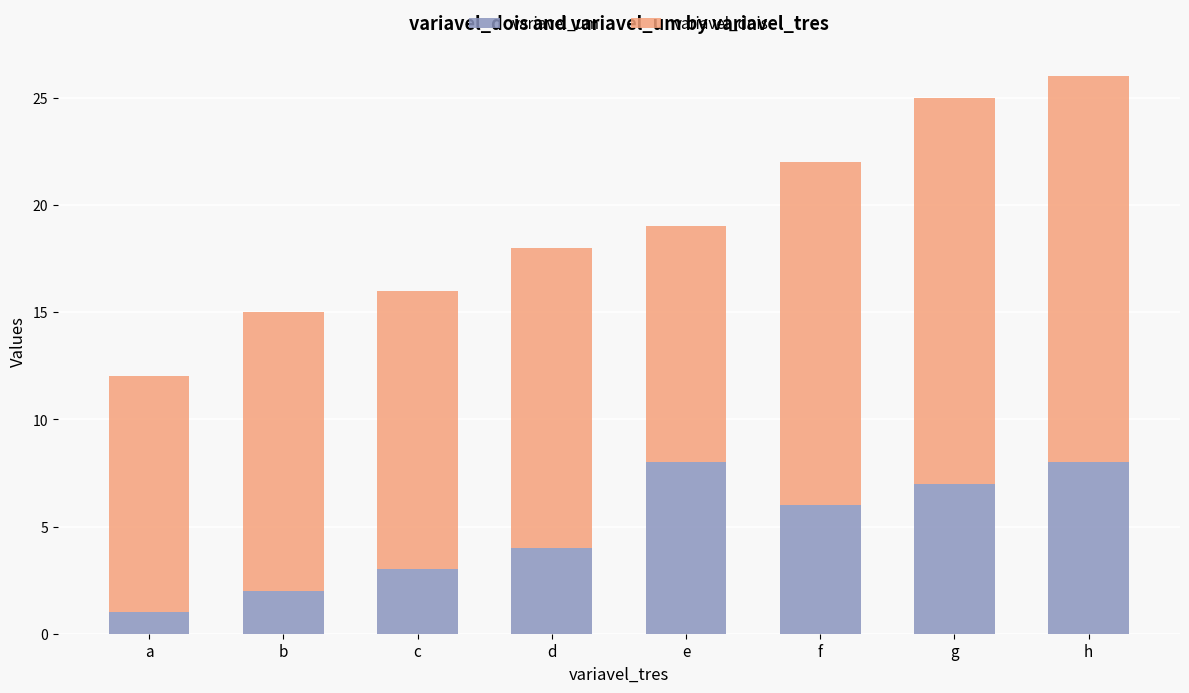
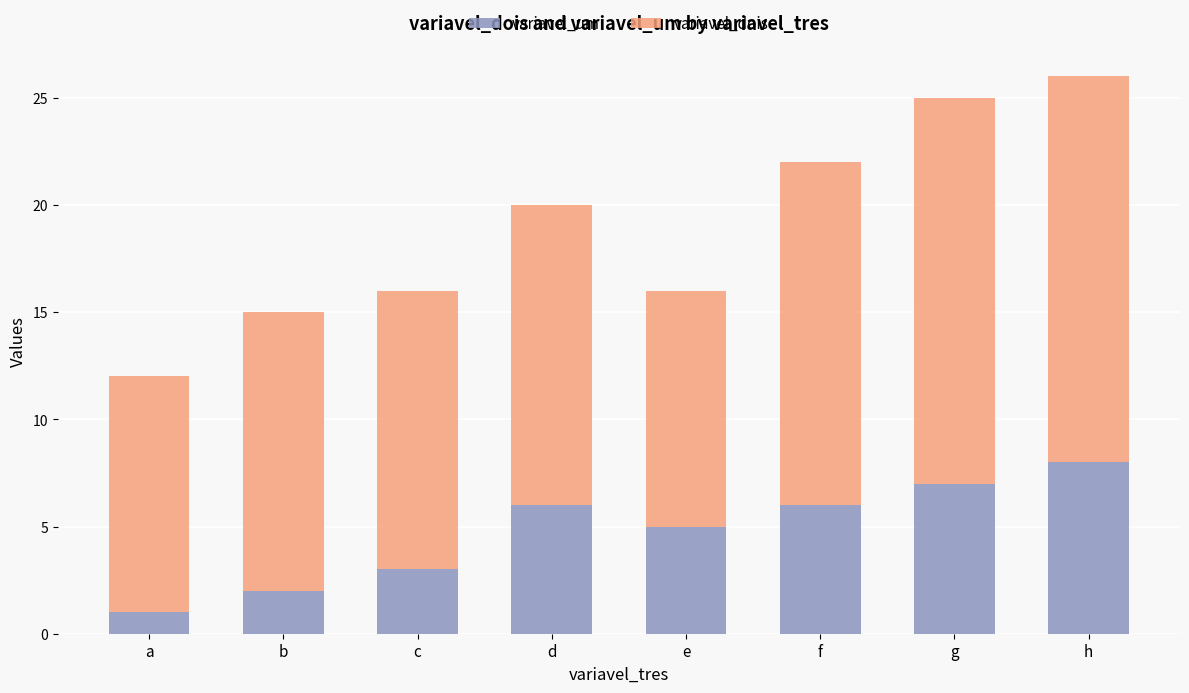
  {
    "variavel_um": {
      "a": 1,
      "b": 2,
      "c": 3,
-     "d": 4,
-     "e": 8,
+     "d": 6,
+     "e": 5,
      "f": 6,
      "g": 7,
      "h": 8
    },
    "variavel_dois": {
      "a": 11,
      "b": 13,
      "c": 13,
      "d": 14,
      "e": 11,
      "f": 16,
      "g": 18,
      "h": 18
    }
  }
